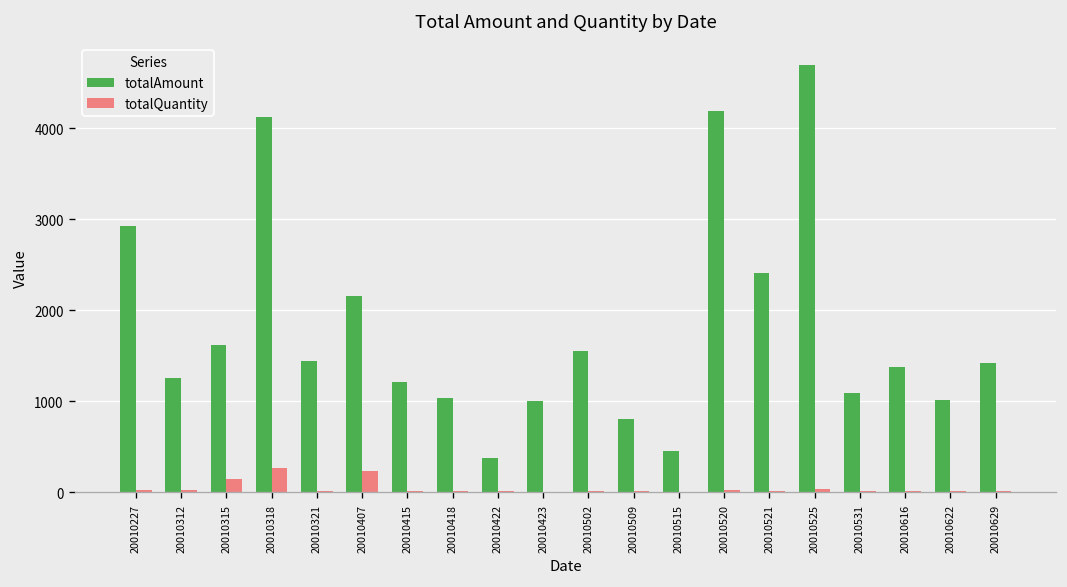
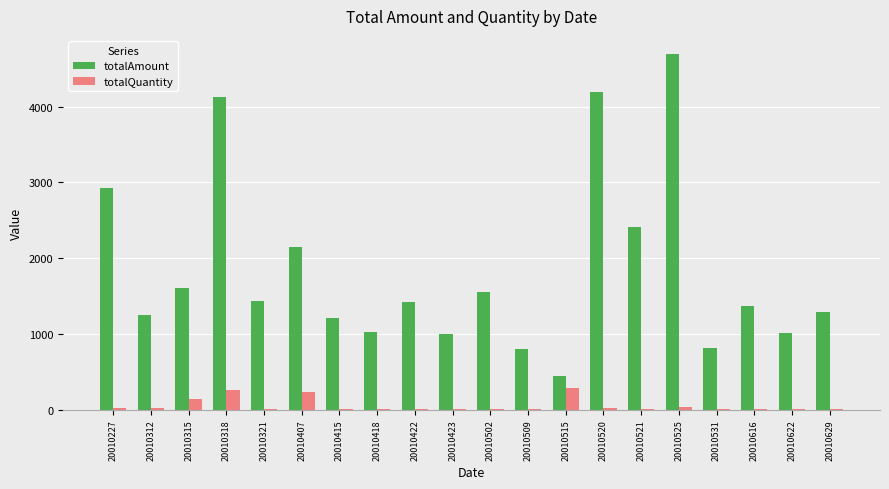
  {
    "totalAmount": {
      "20010227": 2900,
      "20010312": 1300,
      "20010315": 1600,
      "20010318": 4100,
      "20010321": 1400,
      "20010407": 2200,
      "20010415": 1200,
      "20010418": 1000,
-     "20010422": 400,
+     "20010422": 1400,
      "20010423": 1000,
      "20010502": 1500,
      "20010509": 800,
      "20010515": 500,
      "20010520": 4200,
      "20010521": 2400,
      "20010525": 4700,
-     "20010531": 1100,
+     "20010531": 800,
      "20010616": 1400,
      "20010622": 1000,
-     "20010629": 1400
+     "20010629": 1300
    },
    "totalQuantity": {
      "20010315": 100,
      "20010318": 300,
      "20010407": 200,
-     "20010515": 0
+     "20010515": 300
    }
  }
